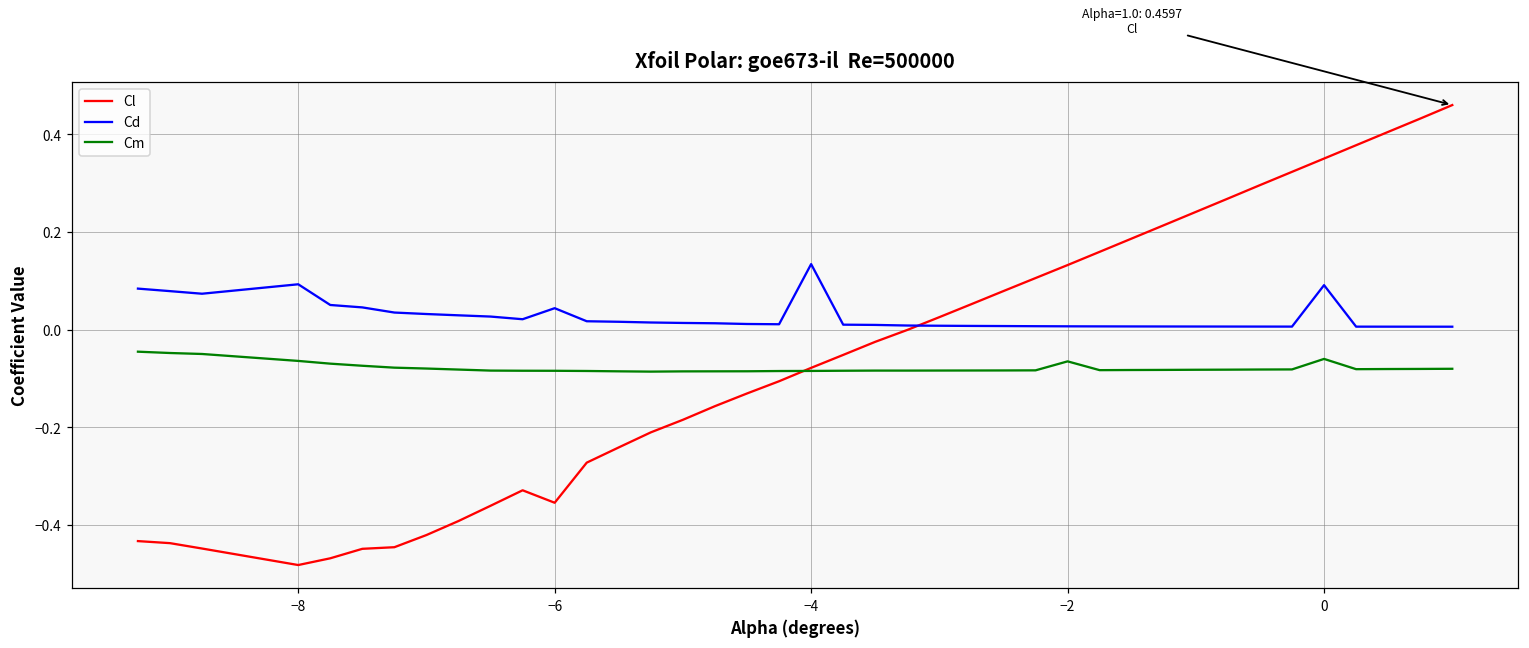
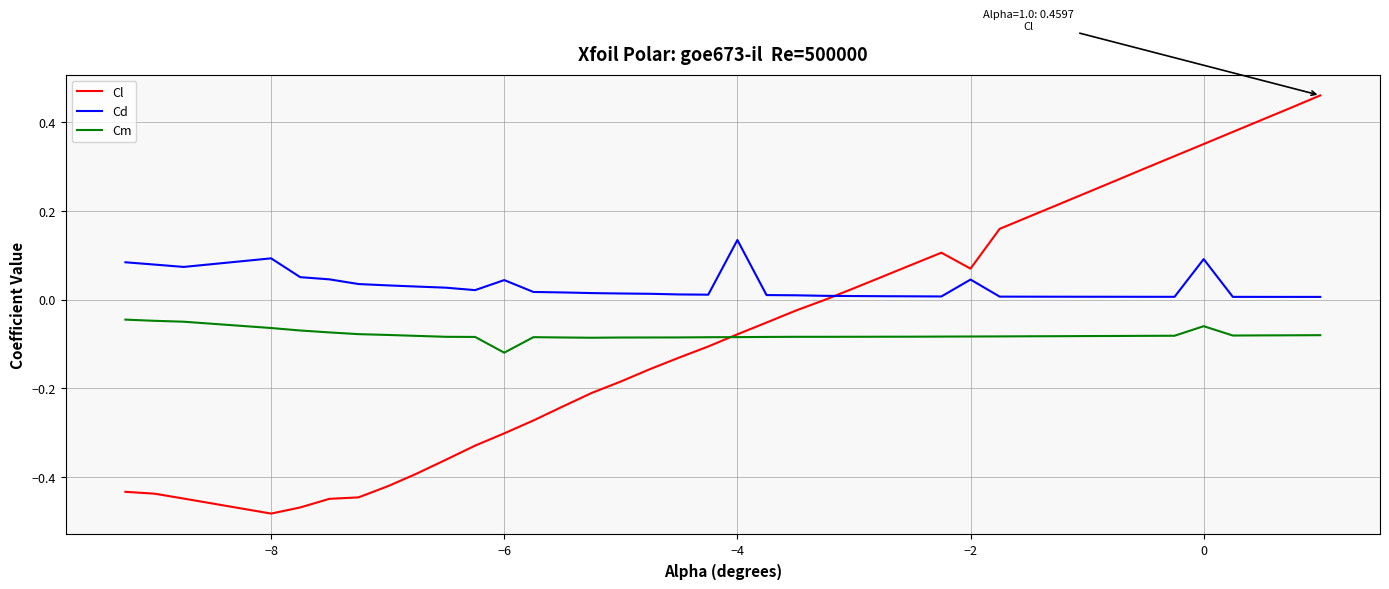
  {
    "Cl": {
      "−8": -0.48,
-     "−6": -0.35,
+     "−6": -0.30,
      "−4": -0.08,
-     "−2": 0.13,
+     "−2": 0.07,
      "0": 0.35
    },
    "Cd": {
      "−8": 0.09,
      "−6": 0.04,
      "−4": 0.13,
-     "−2": 0.01,
+     "−2": 0.05,
      "0": 0.09
    },
    "Cm": {
      "−8": -0.06,
-     "−6": -0.08,
+     "−6": -0.12,
      "−4": -0.08,
-     "−2": -0.06,
+     "−2": -0.08,
      "0": -0.06
    }
  }
